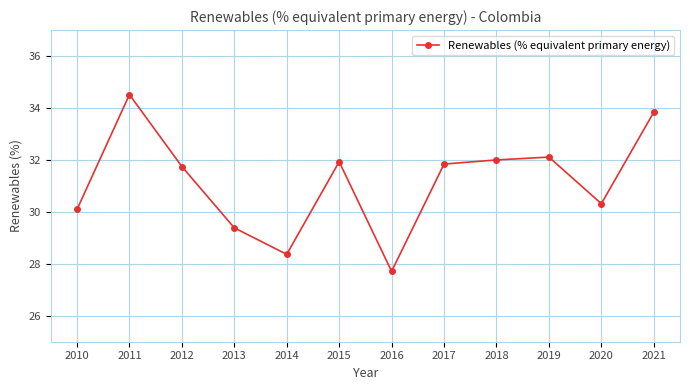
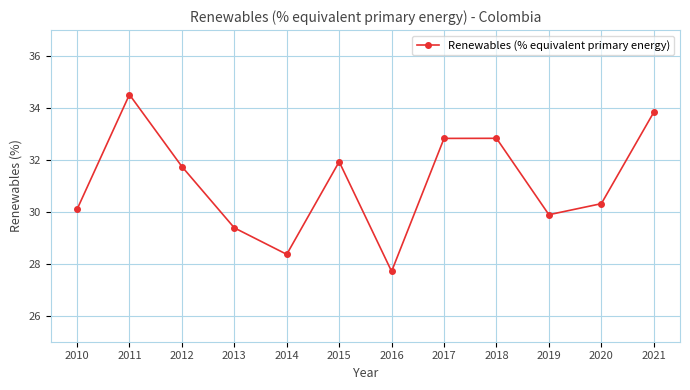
  {
    "2010": 30.1,
    "2011": 34.5,
    "2012": 31.7,
    "2013": 29.4,
    "2014": 28.4,
    "2015": 31.9,
    "2016": 27.7,
-   "2017": 31.8,
-   "2018": 32.0,
-   "2019": 32.1,
+   "2017": 32.8,
+   "2018": 32.8,
+   "2019": 29.9,
    "2020": 30.3,
    "2021": 33.8
  }
